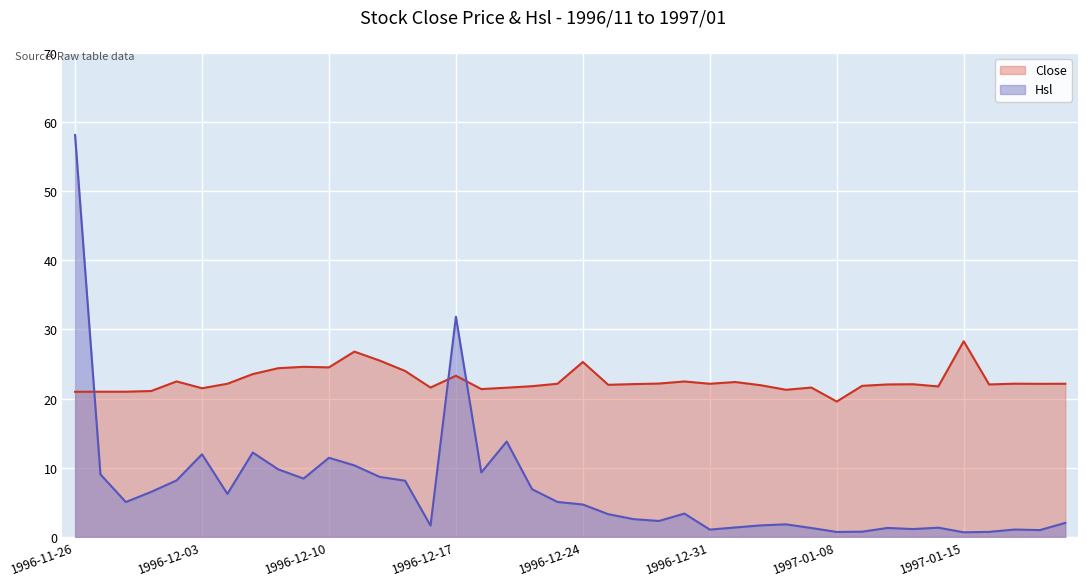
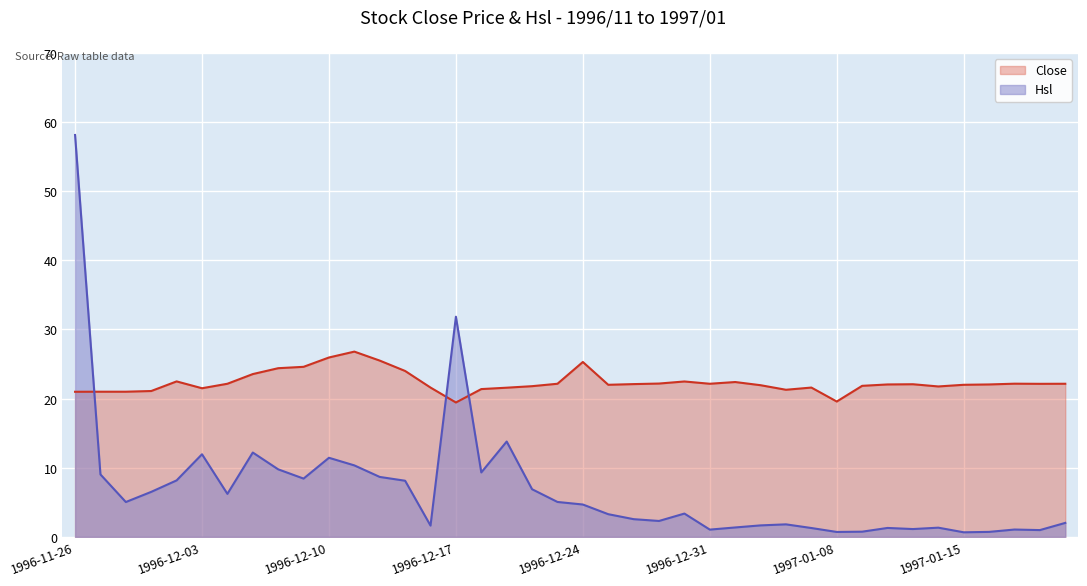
  {
    "Close": {
      "1996-11-26": 21,
      "1996-12-03": 22,
-     "1996-12-10": 25,
-     "1996-12-17": 23,
+     "1996-12-10": 26,
+     "1996-12-17": 19,
      "1996-12-24": 25,
      "1996-12-31": 22,
      "1997-01-08": 20,
-     "1997-01-15": 28
+     "1997-01-15": 22
    },
    "Hsl": {
      "1996-11-26": 58,
      "1996-12-03": 12,
      "1996-12-10": 11,
      "1996-12-17": 32,
      "1996-12-24": 5,
      "1996-12-31": 1,
      "1997-01-08": 1,
      "1997-01-15": 1
    }
  }
